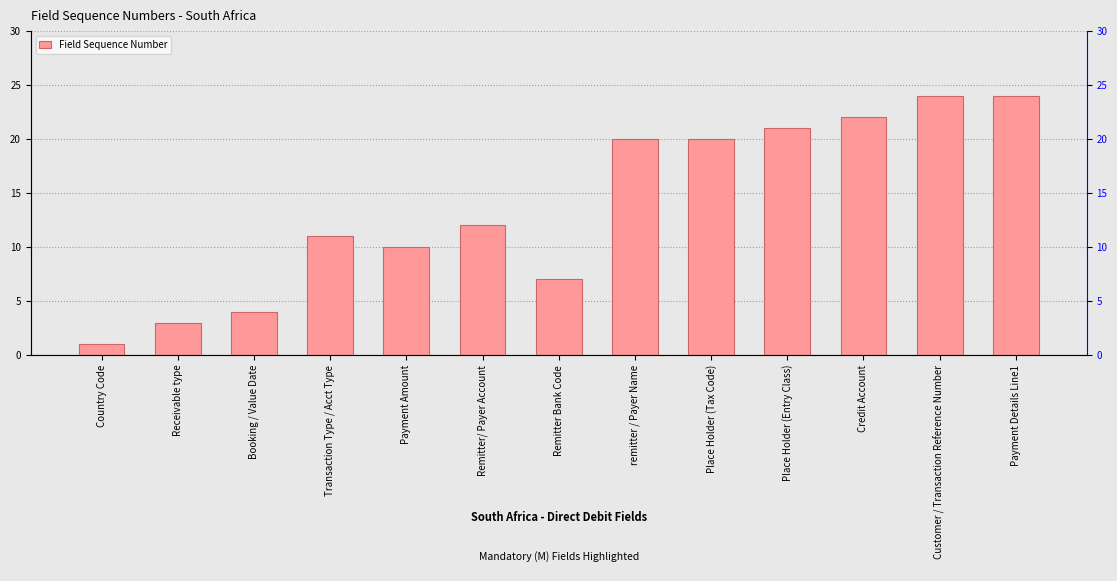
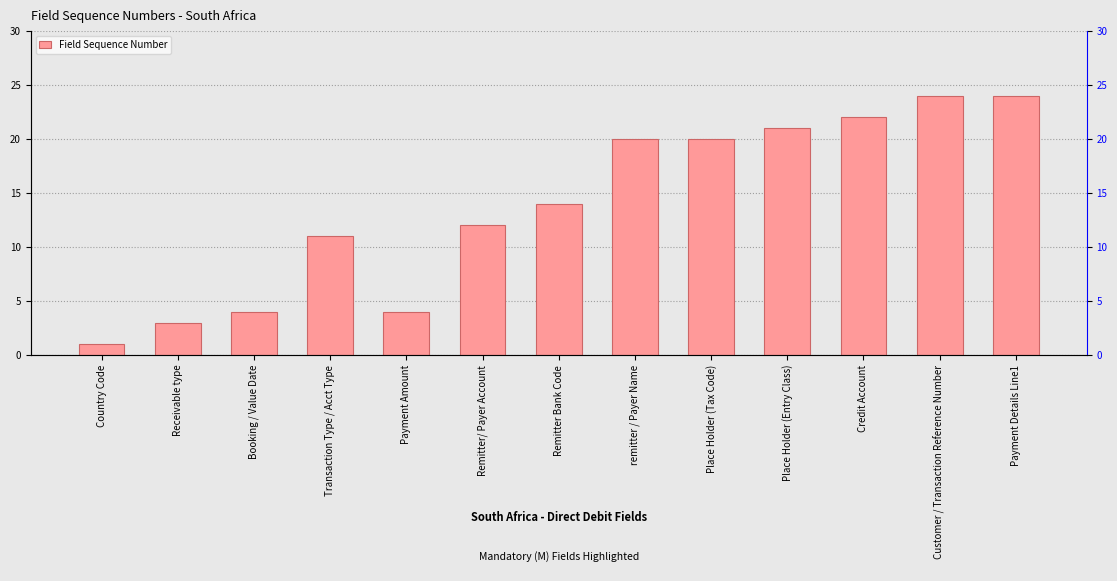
  {
    "Country Code": 1,
    "Receivable type": 3,
    "Booking / Value Date": 4,
    "Transaction Type / Acct Type": 11,
-   "Payment Amount": 10,
+   "Payment Amount": 4,
    "Remitter/ Payer Account": 12,
-   "Remitter Bank Code": 7,
+   "Remitter Bank Code": 14,
    "remitter / Payer Name": 20,
    "Place Holder (Tax Code)": 20,
    "Place Holder (Entry Class)": 21,
    "Credit Account": 22,
    "Customer / Transaction Reference Number": 24,
    "Payment Details Line1": 24
  }
